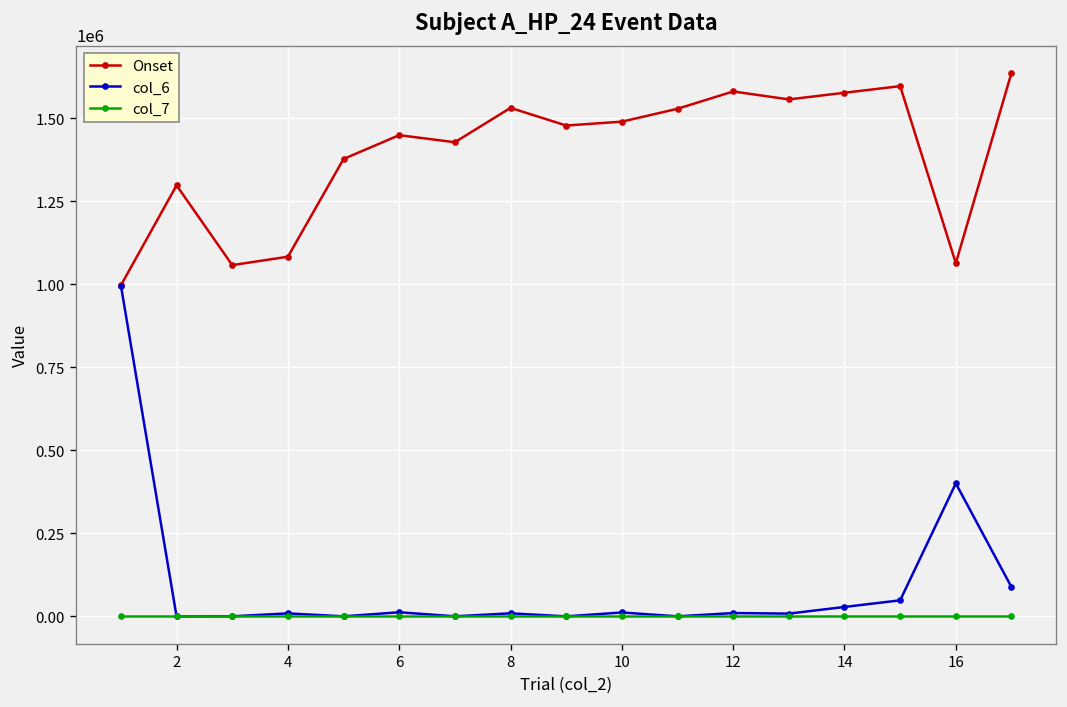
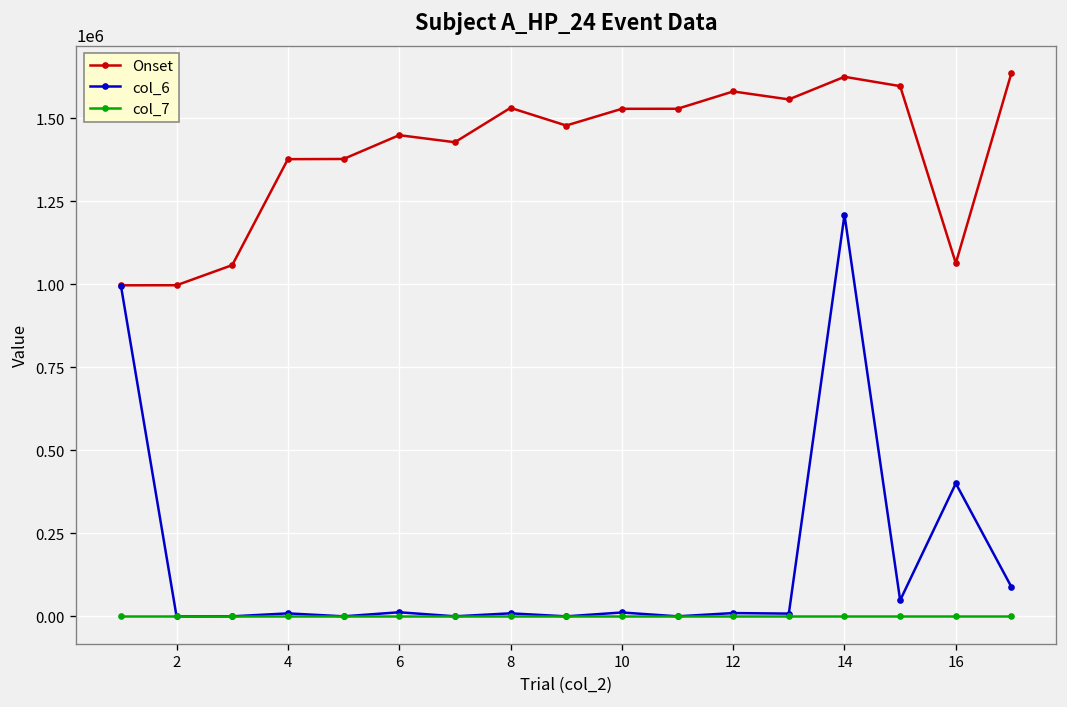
  {
    "Onset": {
-     "2": 1300000,
-     "4": 1080000,
+     "2": 1000000,
+     "4": 1380000,
      "6": 1450000,
      "8": 1530000,
-     "10": 1490000,
+     "10": 1530000,
      "12": 1580000,
-     "14": 1580000,
+     "14": 1630000,
      "16": 1060000
    },
    "col_6": {
      "6": 10000,
      "8": 10000,
      "10": 10000,
      "12": 10000,
-     "14": 30000,
+     "14": 1210000,
      "16": 400000
    },
    "col_7": {
      "6": 0,
      "8": 0,
      "10": 0,
      "12": 0,
      "14": 0,
      "16": 0
    }
  }
